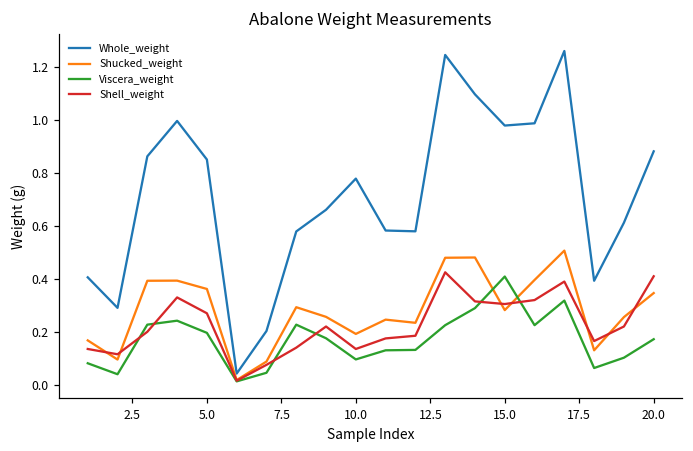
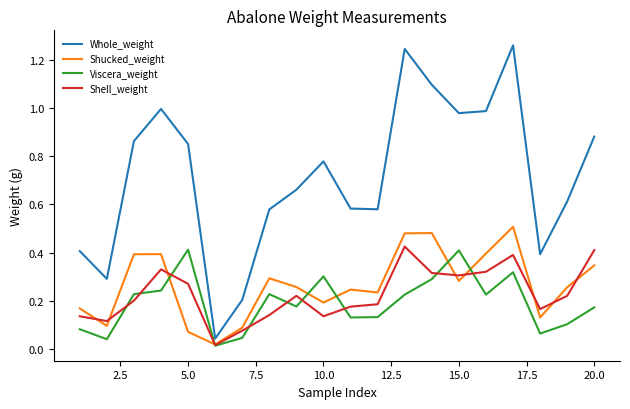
  {
    "Whole_weight": {
      "5.0": 0.85,
      "10.0": 0.78,
      "15.0": 0.98,
      "20.0": 0.88
    },
    "Shucked_weight": {
-     "5.0": 0.36,
+     "5.0": 0.07,
      "10.0": 0.19,
      "15.0": 0.28,
      "20.0": 0.35
    },
    "Viscera_weight": {
-     "5.0": 0.20,
-     "10.0": 0.10,
+     "5.0": 0.41,
+     "10.0": 0.30,
      "15.0": 0.41,
      "20.0": 0.17
    },
    "Shell_weight": {
      "5.0": 0.27,
      "10.0": 0.14,
      "15.0": 0.31,
      "20.0": 0.41
    }
  }
